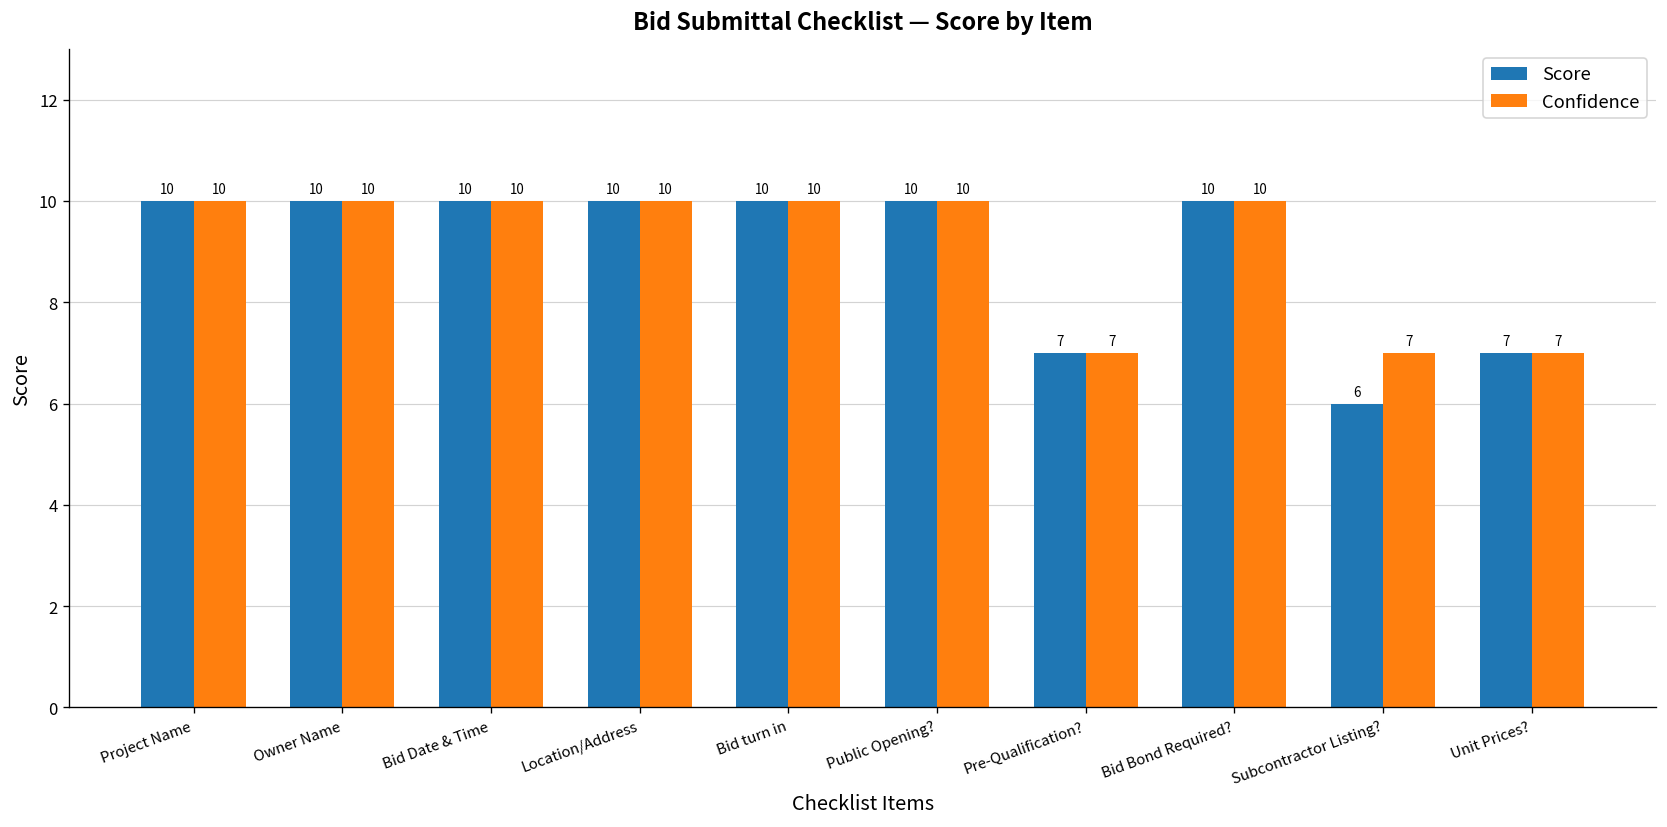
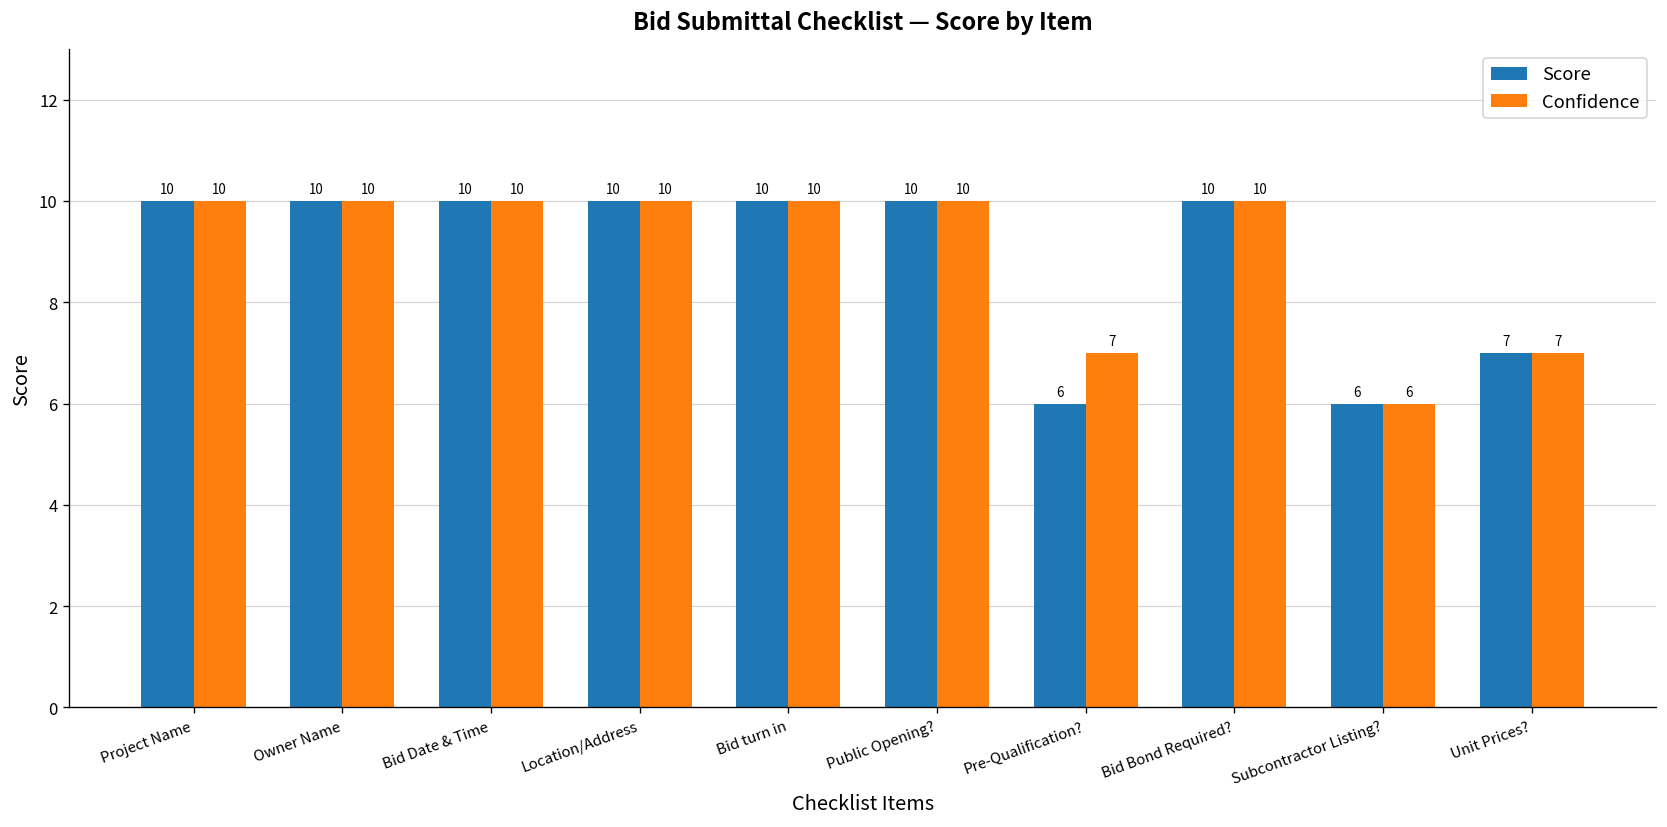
  {
    "Score": {
      "Project Name": 10,
      "Owner Name": 10,
      "Bid Date & Time": 10,
      "Location/Address": 10,
      "Bid turn in": 10,
      "Public Opening?": 10,
-     "Pre-Qualification?": 7,
+     "Pre-Qualification?": 6,
      "Bid Bond Required?": 10,
      "Subcontractor Listing?": 6,
      "Unit Prices?": 7
    },
    "Confidence": {
      "Project Name": 10,
      "Owner Name": 10,
      "Bid Date & Time": 10,
      "Location/Address": 10,
      "Bid turn in": 10,
      "Public Opening?": 10,
      "Pre-Qualification?": 7,
      "Bid Bond Required?": 10,
-     "Subcontractor Listing?": 7,
+     "Subcontractor Listing?": 6,
      "Unit Prices?": 7
    }
  }
